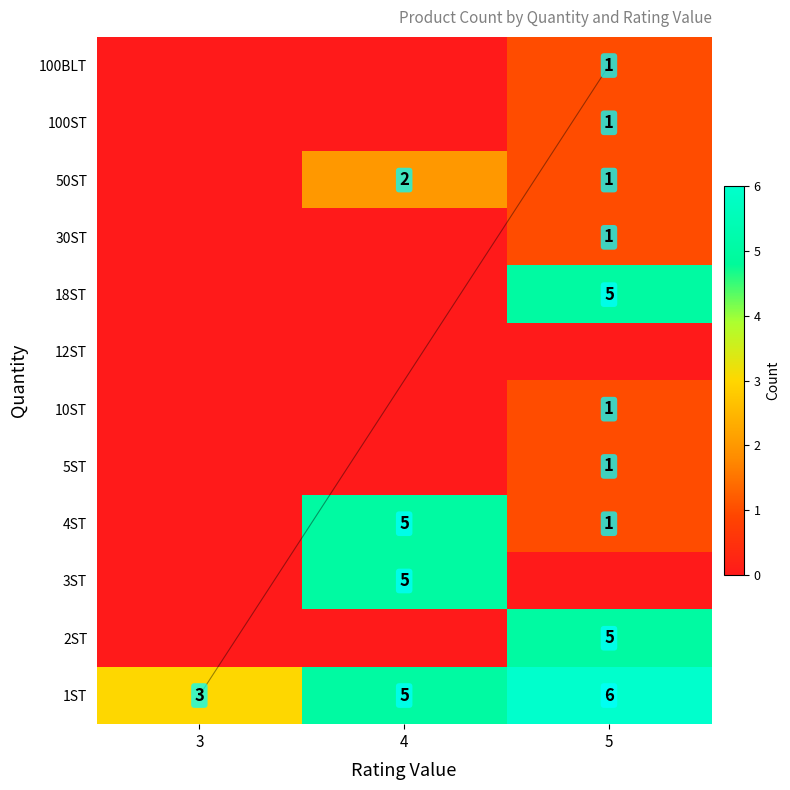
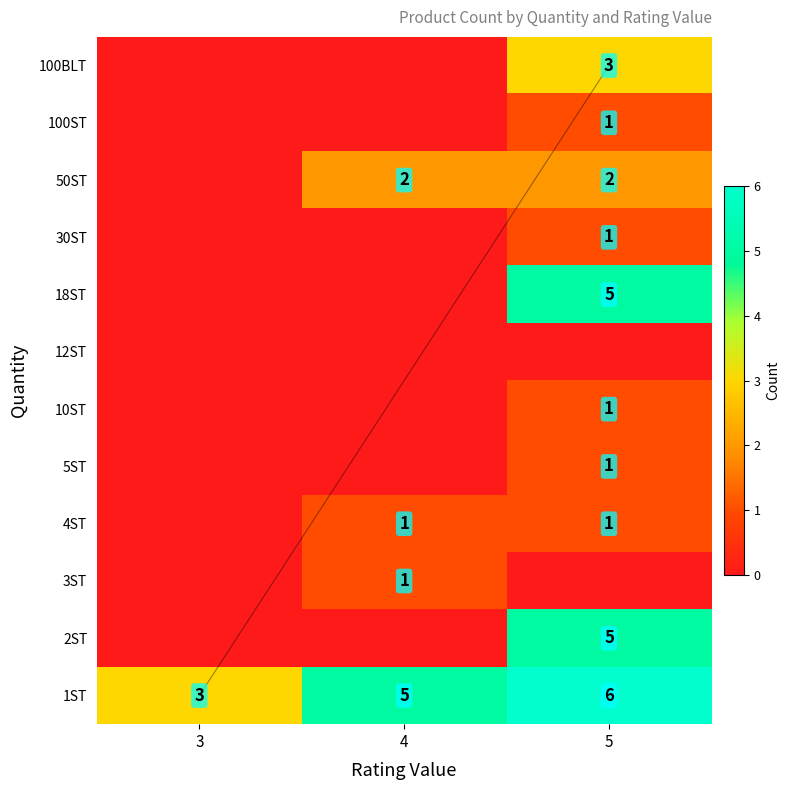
  {
    "100BLT": {
-     "5": 1
+     "5": 3
    },
    "50ST": {
-     "5": 1
+     "5": 2
    },
    "4ST": {
-     "4": 5
+     "4": 1
    },
    "3ST": {
-     "4": 5
+     "4": 1
    }
  }
